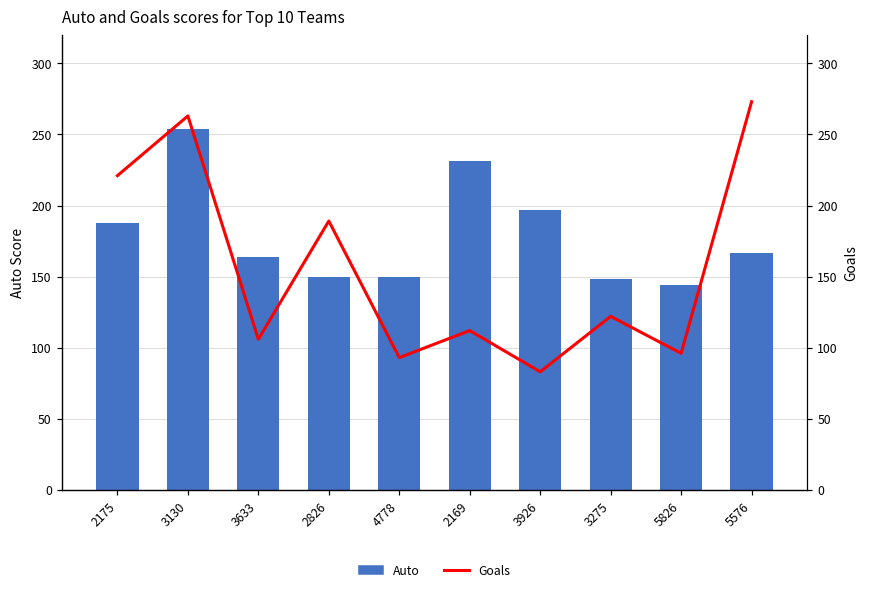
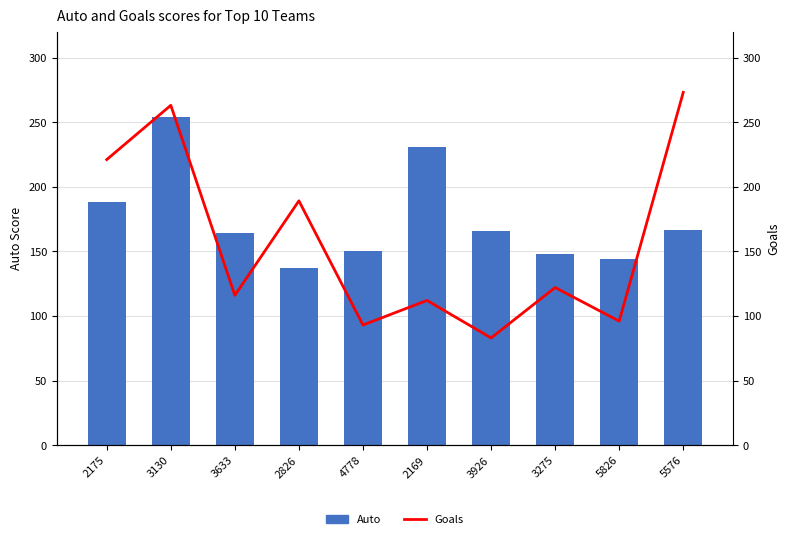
  {
    "Auto": {
      "2175": 188,
      "3130": 254,
      "3633": 164,
-     "2826": 150,
+     "2826": 137,
      "4778": 150,
      "2169": 231,
-     "3926": 197,
+     "3926": 166,
      "3275": 148,
      "5826": 144,
      "5576": 167
    },
    "Goals": {
      "2175": 221,
      "3130": 263,
-     "3633": 106,
+     "3633": 116,
      "2826": 189,
      "4778": 93,
      "2169": 112,
      "3926": 83,
      "3275": 122,
      "5826": 96,
      "5576": 273
    }
  }
